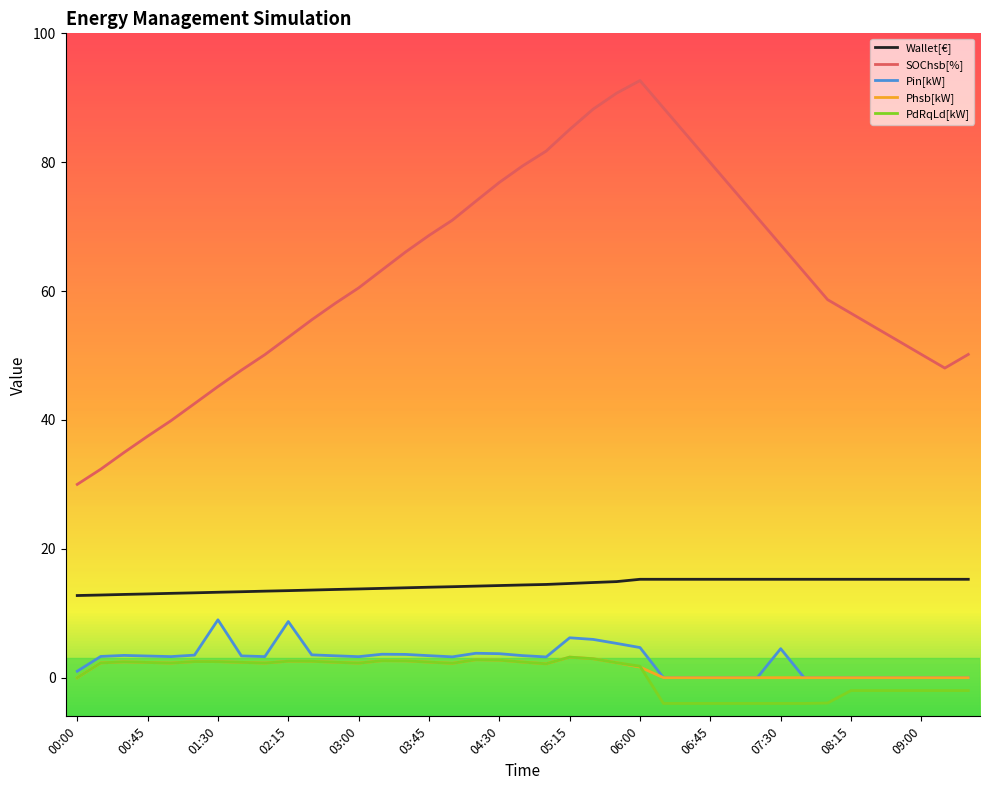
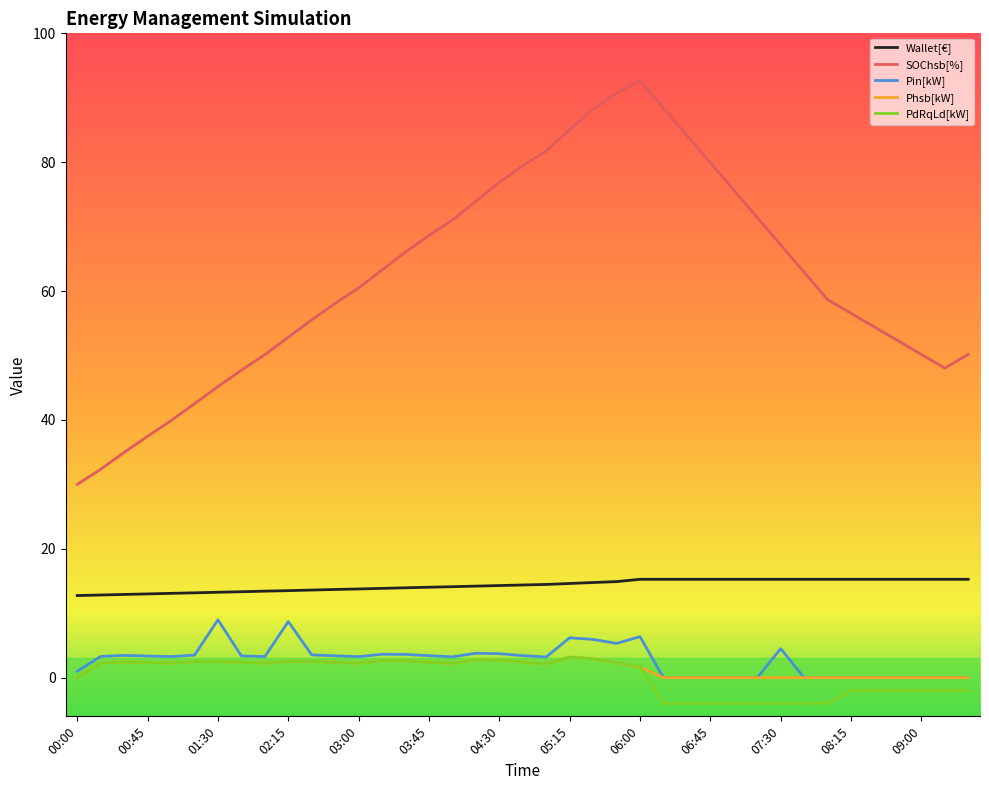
  {
    "Wallet[€]": {
      "00:00": 13,
      "00:45": 13,
      "01:30": 13,
      "02:15": 14,
      "03:00": 14,
      "03:45": 14,
      "04:30": 14,
      "05:15": 15,
      "06:00": 15,
      "06:45": 15,
      "07:30": 15,
      "08:15": 15,
      "09:00": 15
    },
    "SOChsb[%]": {
      "00:00": 30,
      "00:45": 37,
      "01:30": 45,
      "02:15": 53,
      "03:00": 60,
      "03:45": 69,
      "04:30": 77,
      "05:15": 85,
      "06:00": 93,
      "06:45": 80,
      "07:30": 67,
      "08:15": 57,
      "09:00": 50
    },
    "Pin[kW]": {
      "00:45": 3,
      "01:30": 9,
      "02:15": 9,
      "03:00": 3,
      "03:45": 3,
      "04:30": 4,
      "05:15": 6,
-     "06:00": 5,
+     "06:00": 6,
      "07:30": 5
    }
  }
